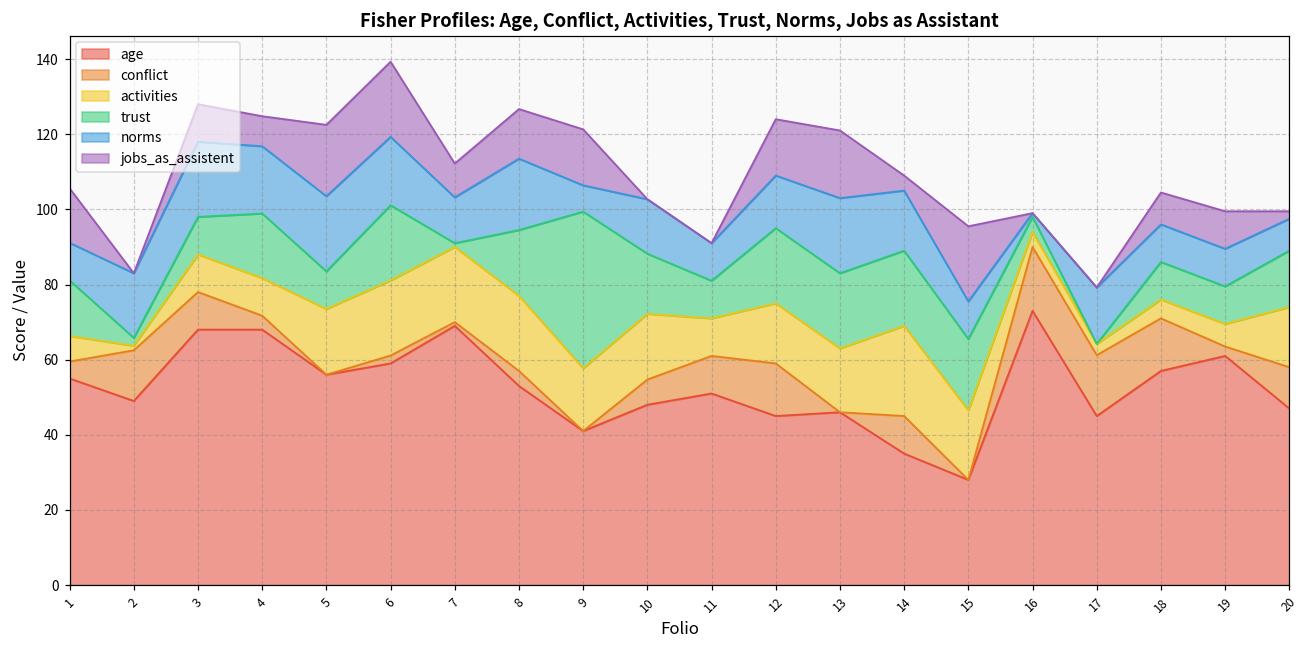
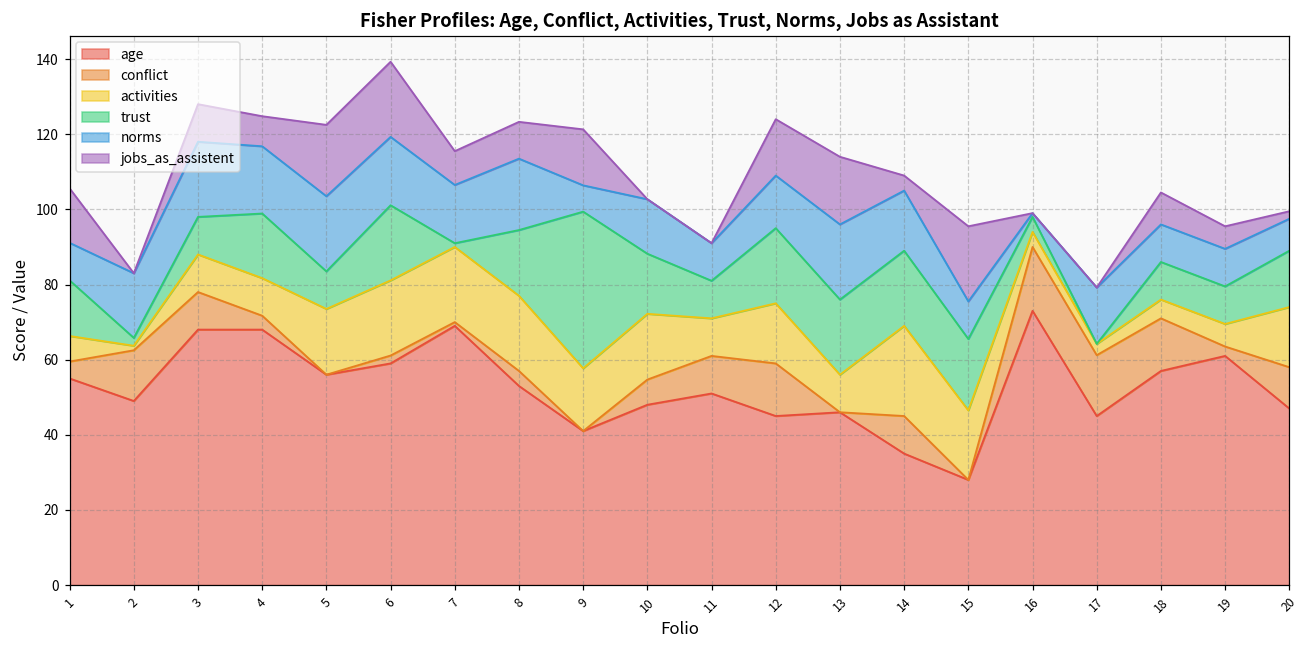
  {
    "activities": {
      "1": 7,
      "2": 1,
      "3": 10,
      "4": 10,
      "5": 18,
      "6": 20,
      "7": 20,
      "8": 20,
      "9": 17,
      "10": 18,
      "11": 10,
      "12": 16,
-     "13": 17,
+     "13": 10,
      "14": 24,
      "15": 19,
      "16": 4,
      "18": 5,
      "19": 6,
      "20": 16
    },
    "trust": {
      "1": 15,
      "2": 2,
      "3": 10,
      "4": 17,
      "5": 10,
      "6": 20,
      "7": 1,
      "8": 18,
      "9": 42,
      "10": 16,
      "11": 10,
      "12": 20,
      "13": 20,
      "14": 20,
      "15": 19,
      "16": 4,
      "18": 10,
      "19": 10,
      "20": 15
    },
    "norms": {
      "1": 10,
      "4": 18,
      "5": 20,
      "6": 18,
-     "7": 12,
+     "7": 16,
      "8": 19,
      "9": 7,
      "12": 14,
      "13": 20,
      "14": 16,
      "15": 10,
      "18": 10,
      "19": 10,
      "20": 9
    },
    "jobs_as_assistent": {
      "1": 15,
      "4": 8,
      "5": 19,
      "6": 20,
      "7": 9,
-     "8": 13,
+     "8": 10,
      "9": 15,
      "12": 15,
      "13": 18,
      "14": 4,
      "15": 20,
      "18": 9,
-     "19": 10,
+     "19": 6,
      "20": 2
    }
  }
